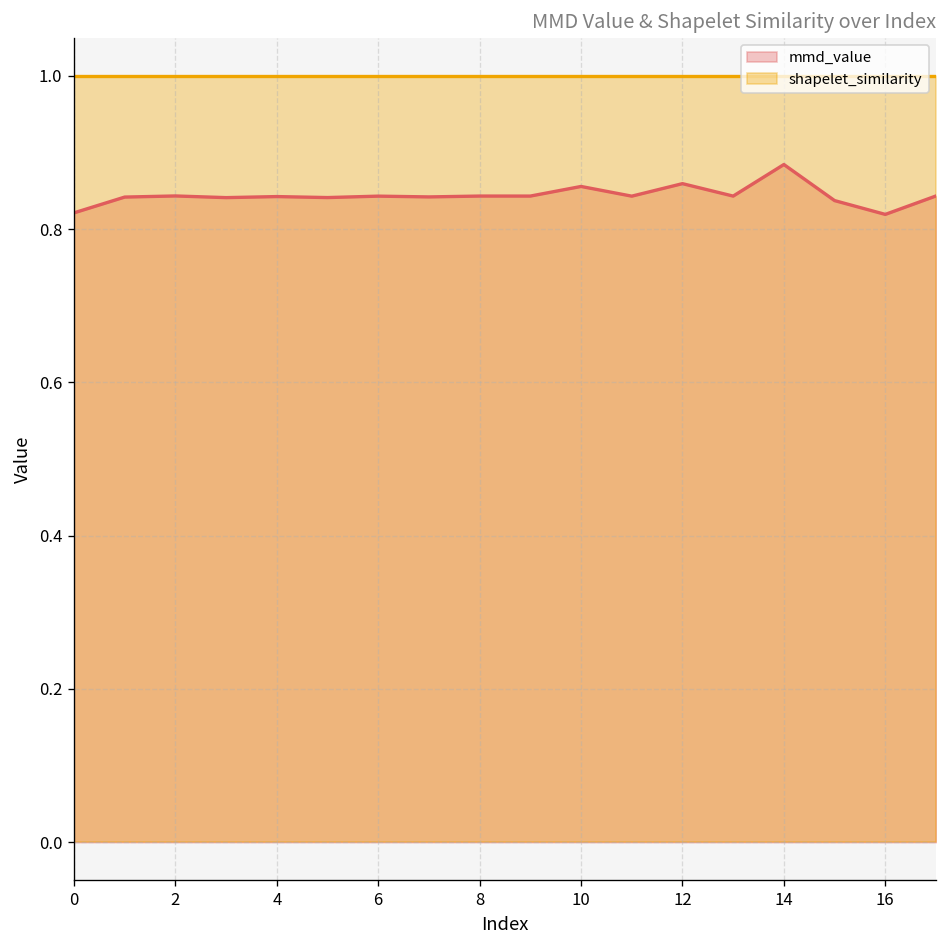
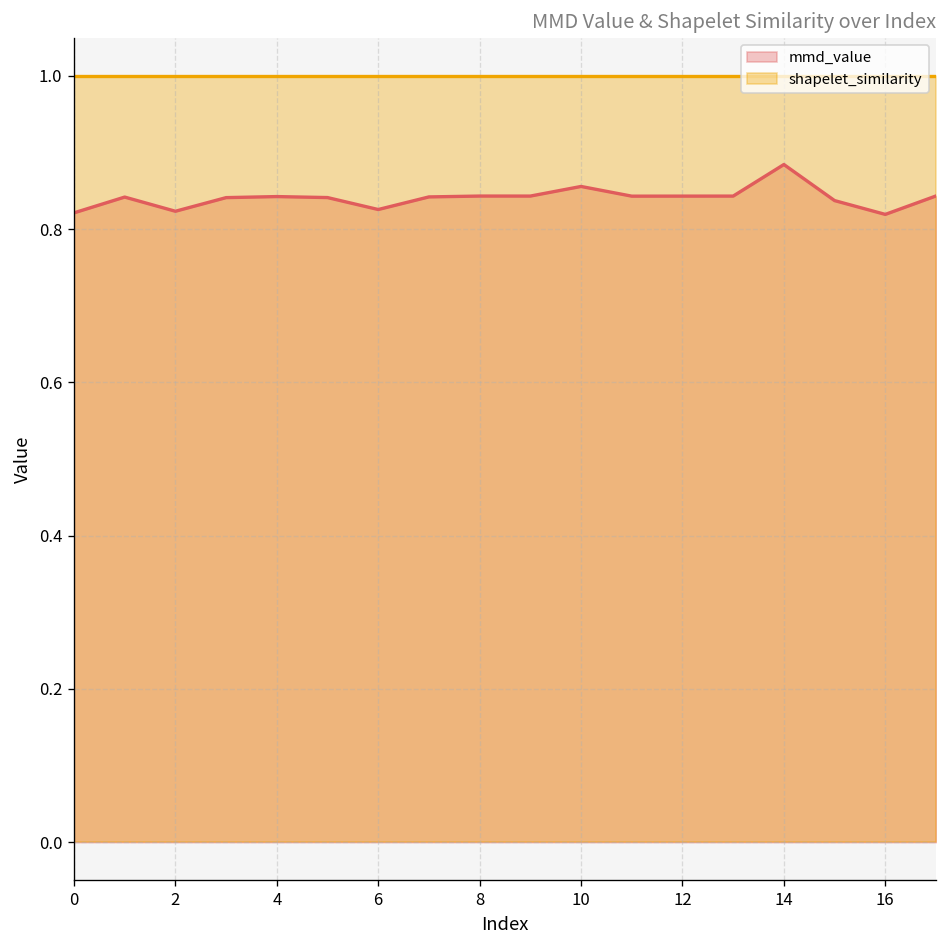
  {
    "mmd_value": {
      "0": 0.82,
-     "2": 0.84,
+     "2": 0.82,
      "4": 0.84,
-     "6": 0.84,
+     "6": 0.83,
      "8": 0.84,
      "10": 0.86,
-     "12": 0.86,
+     "12": 0.84,
      "14": 0.88,
      "16": 0.82
    },
    "shapelet_similarity": {
      "0": 1.00,
      "2": 1.00,
      "4": 1.00,
      "6": 1.00,
      "8": 1.00,
      "10": 1.00,
      "12": 1.00
    }
  }
